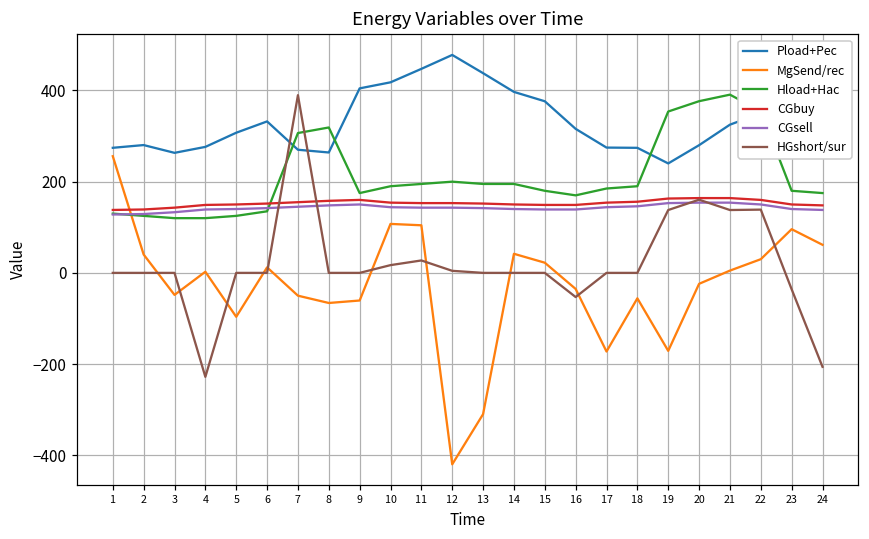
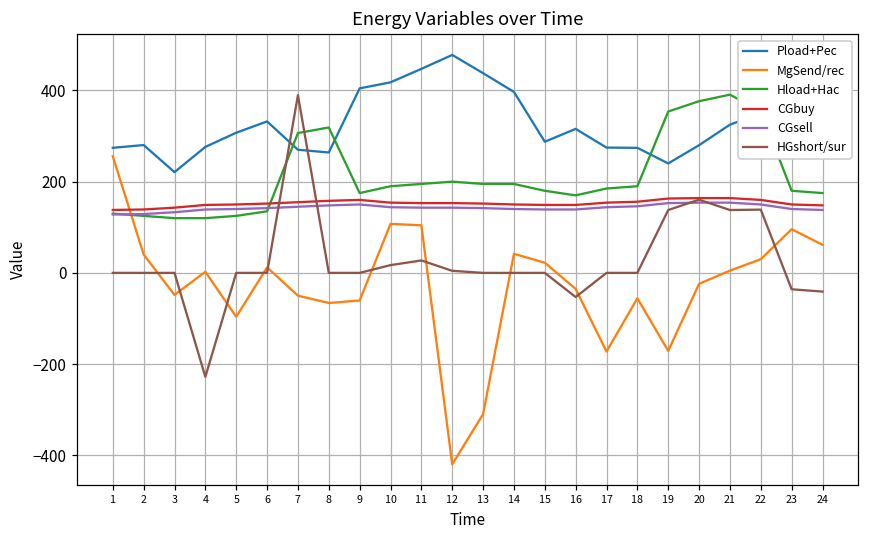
  {
    "Pload+Pec": {
      "1": 270,
      "2": 280,
-     "3": 260,
+     "3": 220,
      "4": 280,
      "5": 310,
      "6": 330,
      "7": 270,
      "8": 260,
      "9": 400,
      "10": 420,
      "11": 450,
      "12": 480,
      "13": 440,
      "14": 400,
-     "15": 380,
+     "15": 290,
      "16": 320,
      "17": 270,
      "18": 270,
      "19": 240,
      "20": 280,
      "21": 330
    },
    "MgSend/rec": {
      "1": 260,
      "2": 40,
      "3": -50,
      "4": 0,
      "5": -100,
      "6": 10,
      "7": -50,
      "8": -70,
      "9": -60,
      "10": 110,
      "11": 100,
      "12": -420,
      "13": -310,
      "14": 40,
      "15": 20,
      "16": -40,
      "17": -170,
      "18": -60,
      "19": -170,
      "20": -20,
      "21": 10,
      "22": 30,
      "23": 100,
      "24": 60
    },
    "Hload+Hac": {
      "3": 120,
      "4": 120,
      "5": 130,
      "6": 140,
      "7": 310,
      "8": 320,
      "9": 180,
      "10": 190,
      "11": 200,
      "12": 200,
      "13": 200,
      "14": 200,
      "15": 180,
      "16": 170,
      "17": 190,
      "18": 190,
      "19": 350,
      "20": 380,
      "21": 390,
      "23": 180,
      "24": 180
    },
    "CGbuy": {
      "1": 140,
      "2": 140,
      "3": 140,
      "4": 150,
      "5": 150,
      "6": 150,
      "7": 160,
      "8": 160,
      "9": 160,
      "10": 150,
      "11": 150,
      "12": 150,
      "13": 150,
      "14": 150,
      "15": 150,
      "16": 150,
      "17": 150,
      "18": 160,
      "19": 160,
      "21": 160,
      "22": 160,
      "23": 150,
      "24": 150
    },
    "CGsell": {
      "3": 130,
      "4": 140,
      "5": 140,
      "6": 140,
      "7": 150,
      "8": 150,
      "9": 150,
      "10": 140,
      "11": 140,
      "12": 140,
      "13": 140,
      "14": 140,
      "15": 140,
      "16": 140,
      "17": 140,
      "18": 150,
      "19": 150,
      "20": 150,
      "21": 150,
      "22": 150,
      "23": 140,
      "24": 140
    },
    "HGshort/sur": {
      "1": 0,
      "2": 0,
      "3": 0,
      "4": -230,
      "5": 0,
      "6": 0,
      "7": 390,
      "8": 0,
      "9": 0,
      "10": 20,
      "11": 30,
      "12": 0,
      "13": 0,
      "14": 0,
      "15": 0,
      "16": -50,
      "17": 0,
      "18": 0,
      "19": 140,
      "21": 140,
      "22": 140,
      "23": -40,
-     "24": -210
+     "24": -40
    }
  }
